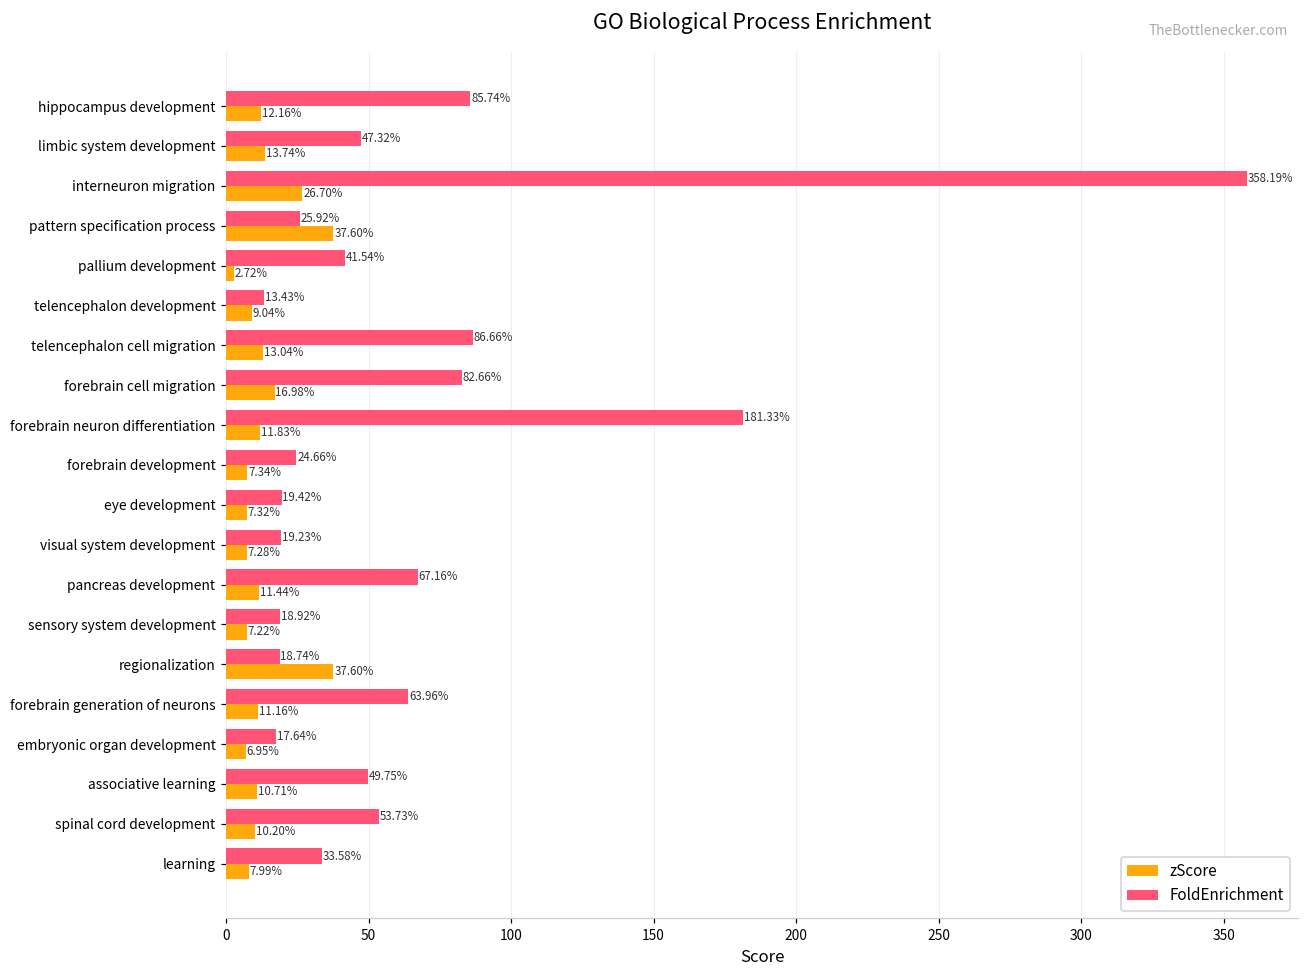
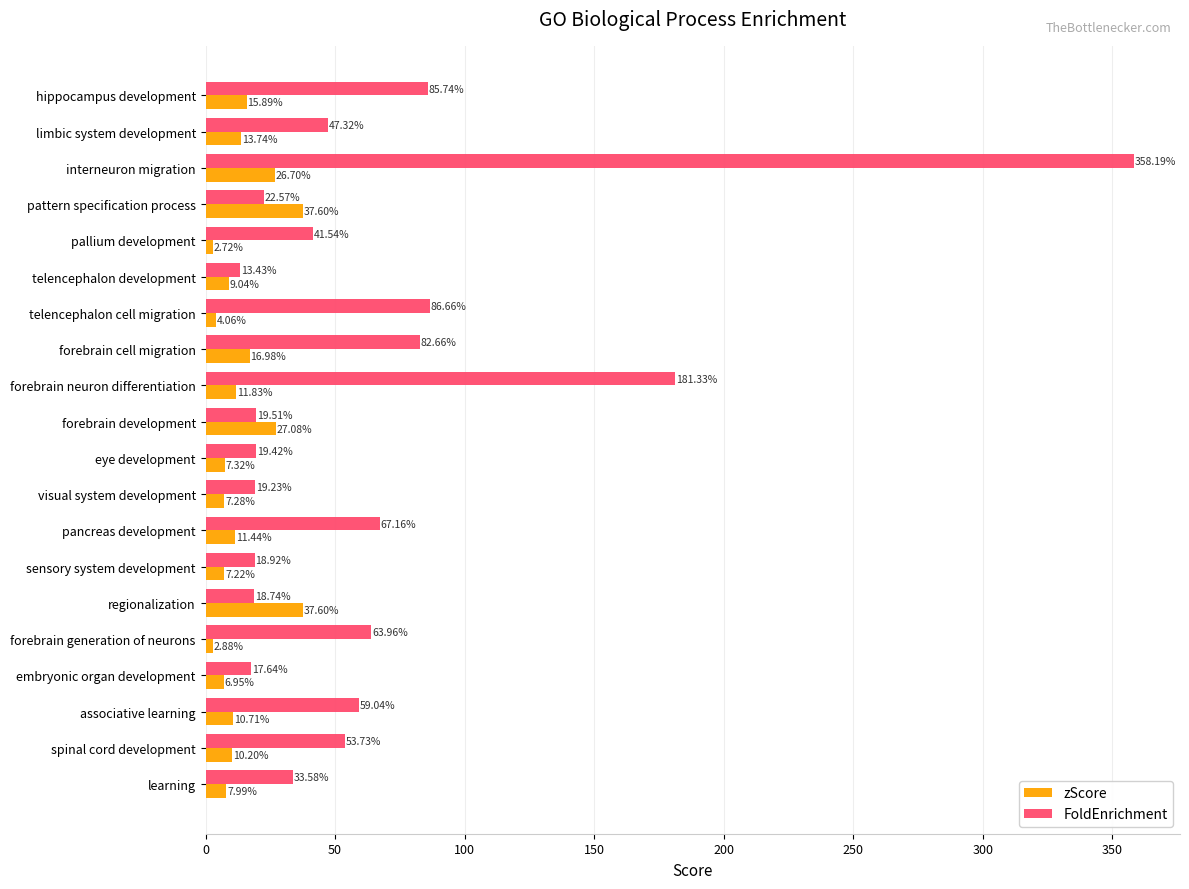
  {
    "zScore": {
-     "hippocampus development": "12.16%",
+     "hippocampus development": "15.89%",
      "limbic system development": "13.74%",
      "interneuron migration": "26.70%",
      "pattern specification process": "37.60%",
      "pallium development": "2.72%",
      "telencephalon development": "9.04%",
-     "telencephalon cell migration": "13.04%",
+     "telencephalon cell migration": "4.06%",
      "forebrain cell migration": "16.98%",
      "forebrain neuron differentiation": "11.83%",
-     "forebrain development": "7.34%",
+     "forebrain development": "27.08%",
      "eye development": "7.32%",
      "visual system development": "7.28%",
      "pancreas development": "11.44%",
      "sensory system development": "7.22%",
      "regionalization": "37.60%",
-     "forebrain generation of neurons": "11.16%",
+     "forebrain generation of neurons": "2.88%",
      "embryonic organ development": "6.95%",
      "associative learning": "10.71%",
      "spinal cord development": "10.20%",
      "learning": "7.99%"
    },
    "FoldEnrichment": {
      "hippocampus development": "85.74%",
      "limbic system development": "47.32%",
      "interneuron migration": "358.19%",
-     "pattern specification process": "25.92%",
+     "pattern specification process": "22.57%",
      "pallium development": "41.54%",
      "telencephalon development": "13.43%",
      "telencephalon cell migration": "86.66%",
      "forebrain cell migration": "82.66%",
      "forebrain neuron differentiation": "181.33%",
-     "forebrain development": "24.66%",
+     "forebrain development": "19.51%",
      "eye development": "19.42%",
      "visual system development": "19.23%",
      "pancreas development": "67.16%",
      "sensory system development": "18.92%",
      "regionalization": "18.74%",
      "forebrain generation of neurons": "63.96%",
      "embryonic organ development": "17.64%",
-     "associative learning": "49.75%",
+     "associative learning": "59.04%",
      "spinal cord development": "53.73%",
      "learning": "33.58%"
    }
  }
